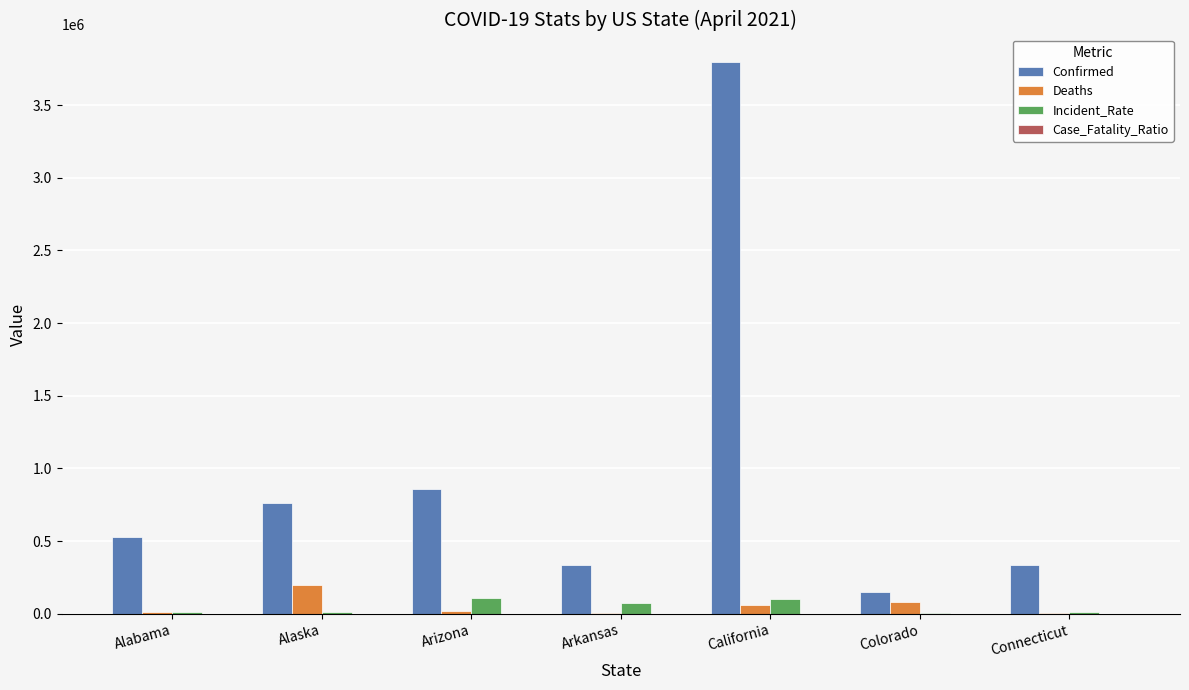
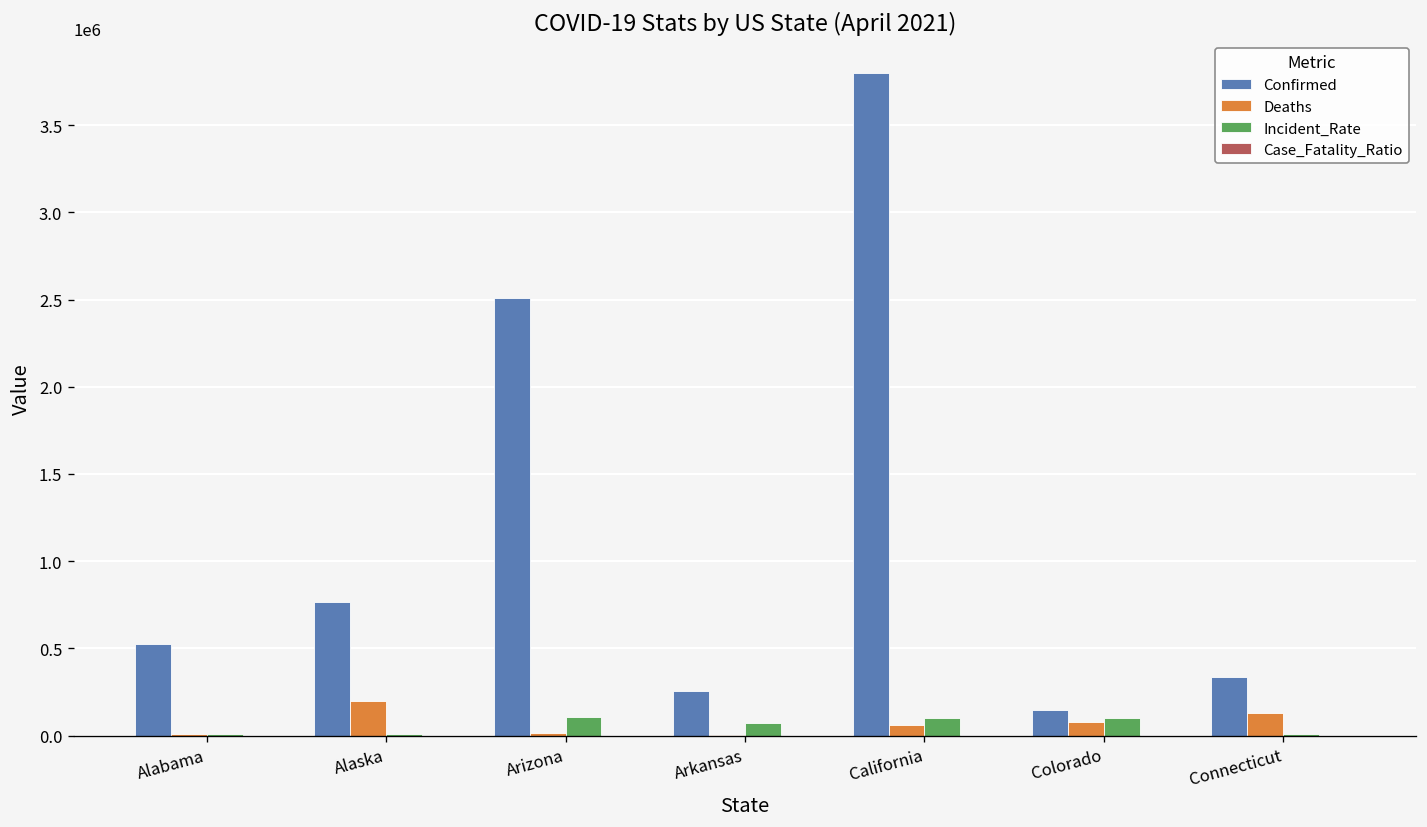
  {
    "Confirmed": {
      "Alabama": 530000,
      "Alaska": 770000,
-     "Arizona": 860000,
-     "Arkansas": 330000,
+     "Arizona": 2510000,
+     "Arkansas": 260000,
      "California": 3800000,
      "Colorado": 150000,
      "Connecticut": 340000
    },
    "Deaths": {
      "Alaska": 200000,
      "Arizona": 20000,
      "California": 60000,
      "Colorado": 80000,
-     "Connecticut": 10000
+     "Connecticut": 130000
    },
    "Incident_Rate": {
      "Arizona": 110000,
      "Arkansas": 70000,
      "California": 100000,
-     "Colorado": 10000
+     "Colorado": 100000
    }
  }
